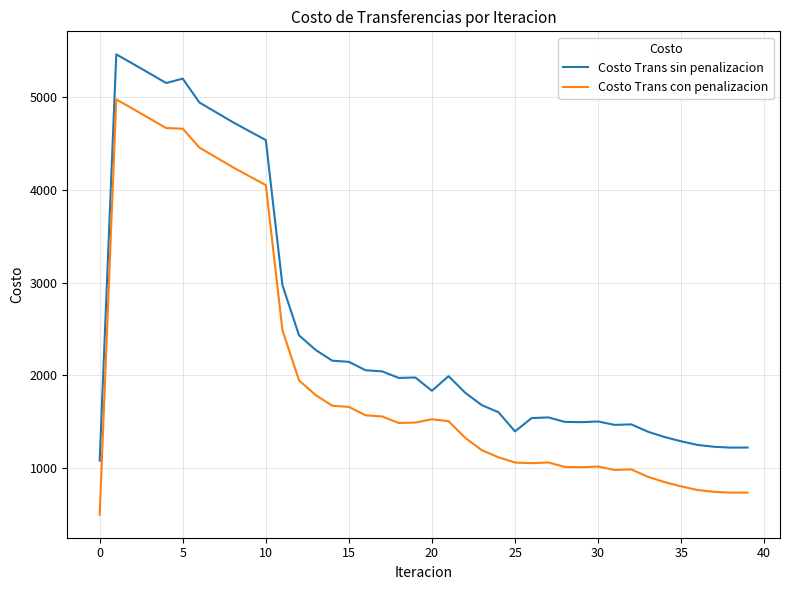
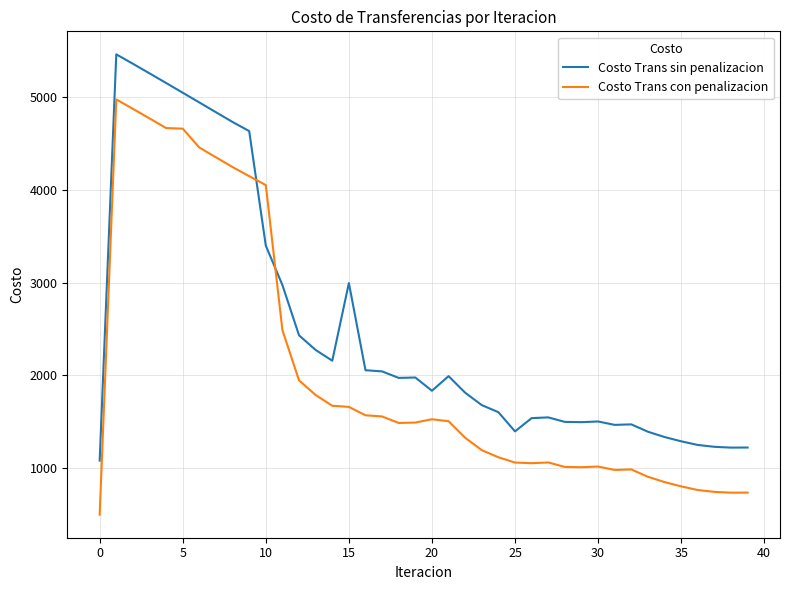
  {
    "Costo Trans sin penalizacion": {
      "0": 1100,
-     "5": 5200,
-     "10": 4500,
-     "15": 2100,
+     "5": 5000,
+     "10": 3400,
+     "15": 3000,
      "20": 1800,
      "25": 1400,
      "30": 1500,
      "35": 1300
    },
    "Costo Trans con penalizacion": {
      "0": 500,
      "5": 4700,
      "10": 4100,
      "15": 1700,
      "20": 1500,
      "25": 1100,
      "30": 1000,
      "35": 800
    }
  }
